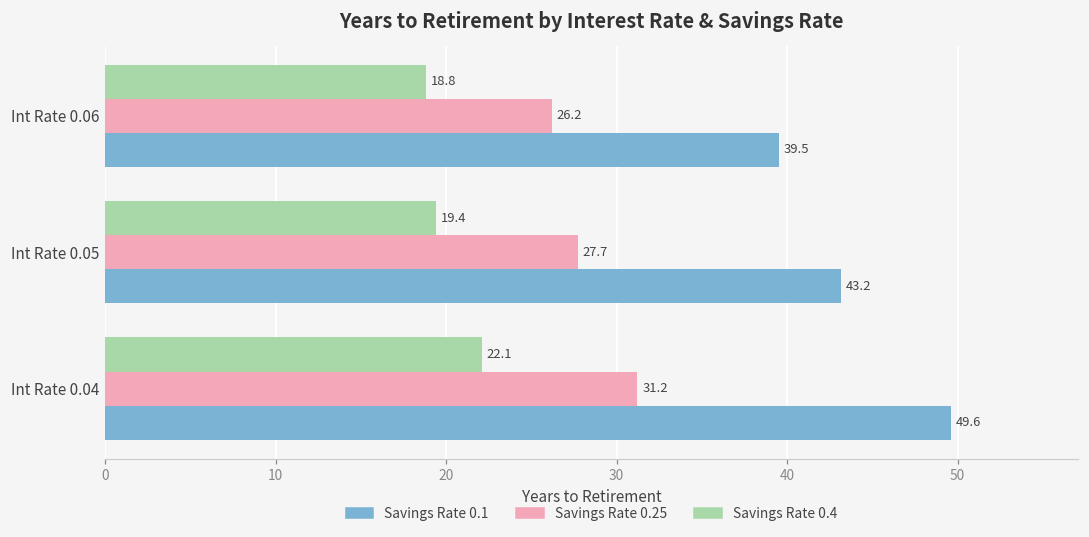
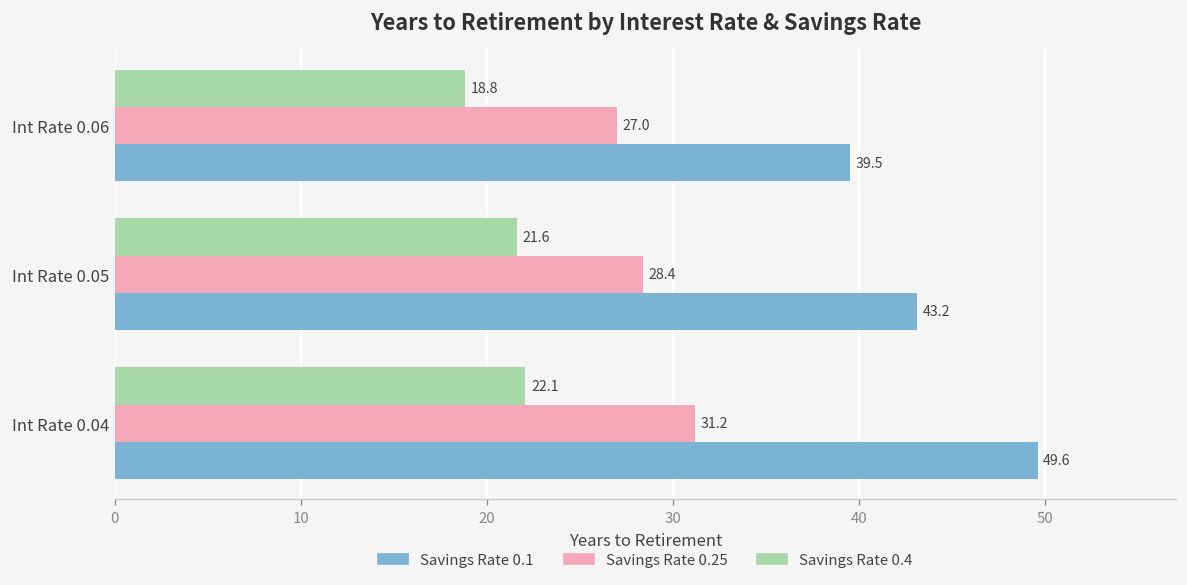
  {
    "Savings Rate 0.1": {
      "Int Rate 0.06": 39.5,
      "Int Rate 0.05": 43.2,
      "Int Rate 0.04": 49.6
    },
    "Savings Rate 0.25": {
-     "Int Rate 0.06": 26.2,
-     "Int Rate 0.05": 27.7,
+     "Int Rate 0.06": 27.0,
+     "Int Rate 0.05": 28.4,
      "Int Rate 0.04": 31.2
    },
    "Savings Rate 0.4": {
      "Int Rate 0.06": 18.8,
-     "Int Rate 0.05": 19.4,
+     "Int Rate 0.05": 21.6,
      "Int Rate 0.04": 22.1
    }
  }
